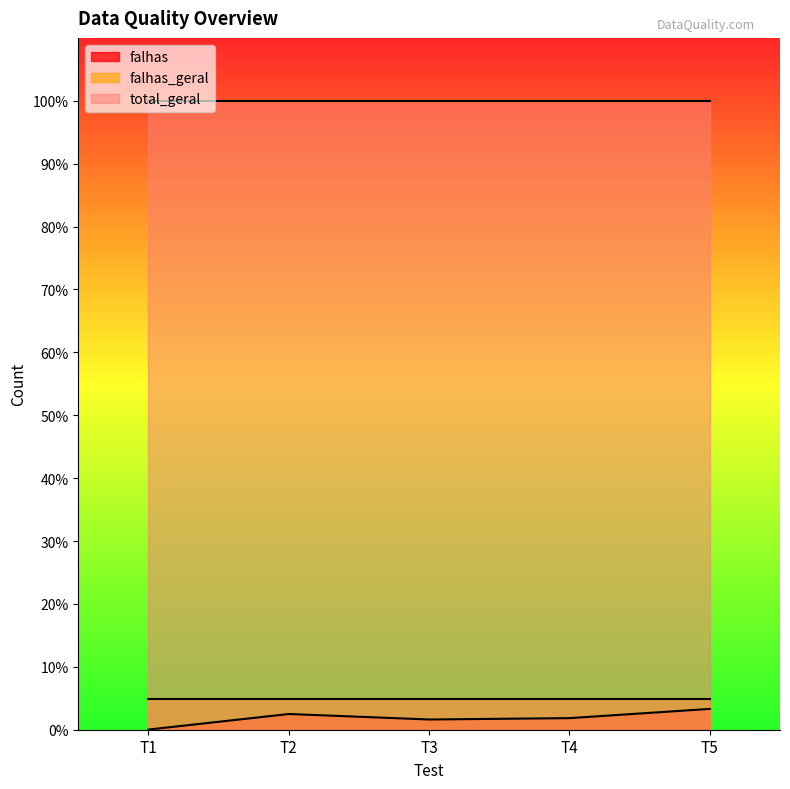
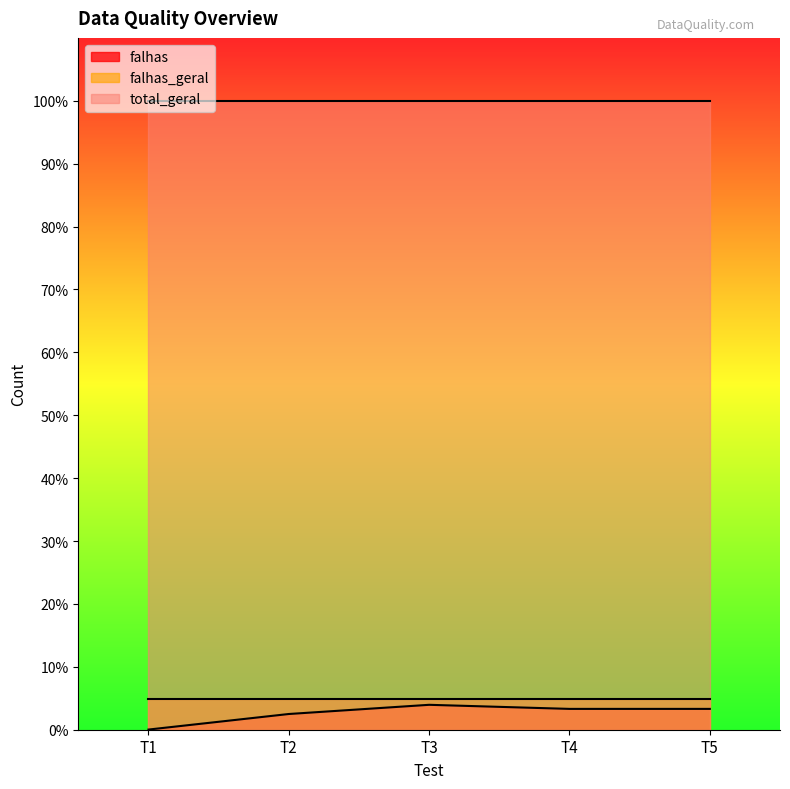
  {
    "falhas": {
      "T1": "0%",
      "T2": "2%",
-     "T3": "2%",
-     "T4": "2%",
+     "T3": "4%",
+     "T4": "3%",
      "T5": "3%"
    },
    "falhas_geral": {
      "T1": "5%",
      "T2": "5%",
      "T3": "5%",
      "T4": "5%",
      "T5": "5%"
    },
    "total_geral": {
      "T2": "100%",
      "T3": "100%",
      "T4": "100%",
      "T5": "100%"
    }
  }
